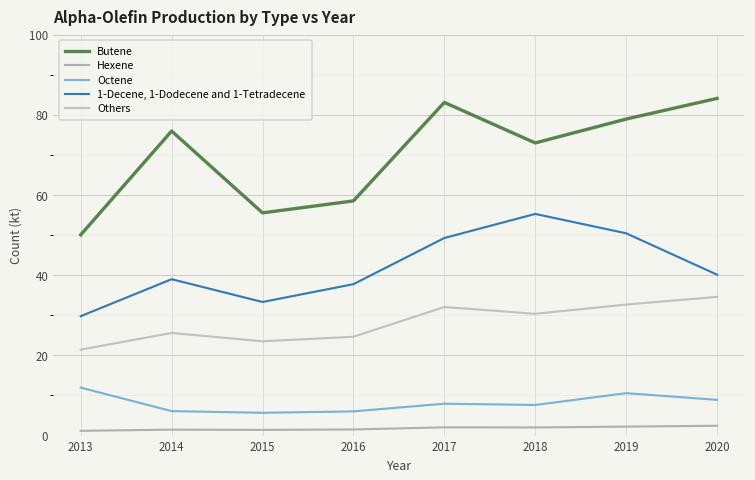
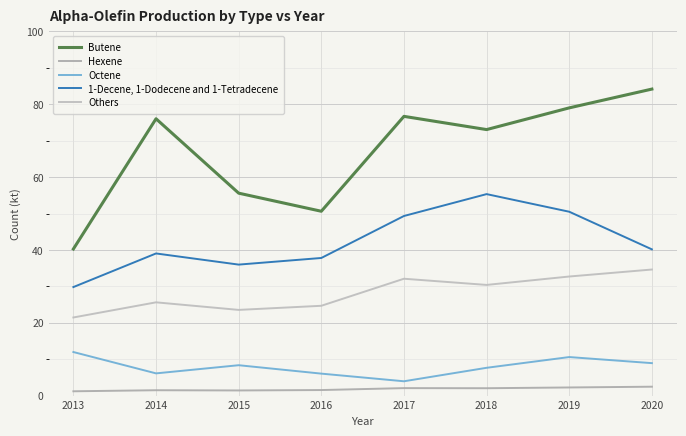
  {
    "Butene": {
-     "2013": 50,
+     "2013": 40,
      "2014": 76,
      "2015": 56,
-     "2016": 59,
-     "2017": 83,
+     "2016": 51,
+     "2017": 77,
      "2018": 73,
      "2019": 79,
      "2020": 84
    },
    "Octene": {
      "2013": 12,
      "2014": 6,
-     "2015": 6,
+     "2015": 8,
      "2016": 6,
-     "2017": 8,
+     "2017": 4,
      "2018": 8,
      "2019": 11,
      "2020": 9
    },
    "1-Decene, 1-Dodecene and 1-Tetradecene": {
      "2013": 30,
      "2014": 39,
-     "2015": 33,
+     "2015": 36,
      "2016": 38,
      "2017": 49,
      "2018": 55,
      "2019": 50,
      "2020": 40
    }
  }
